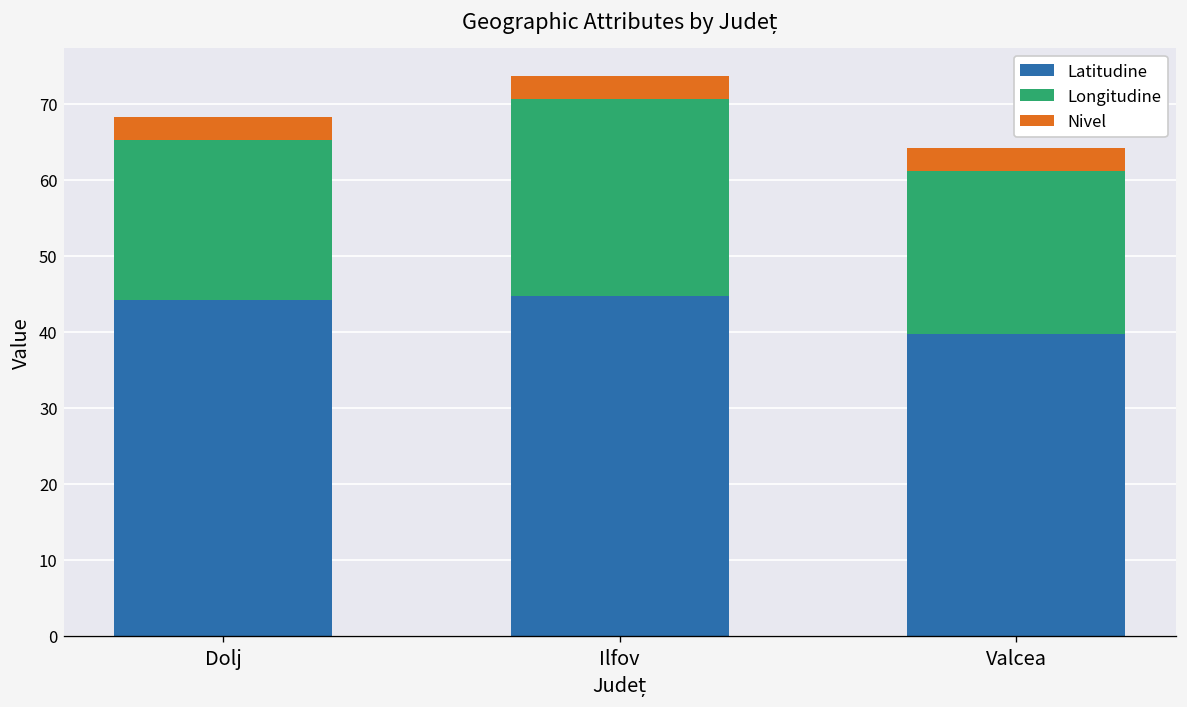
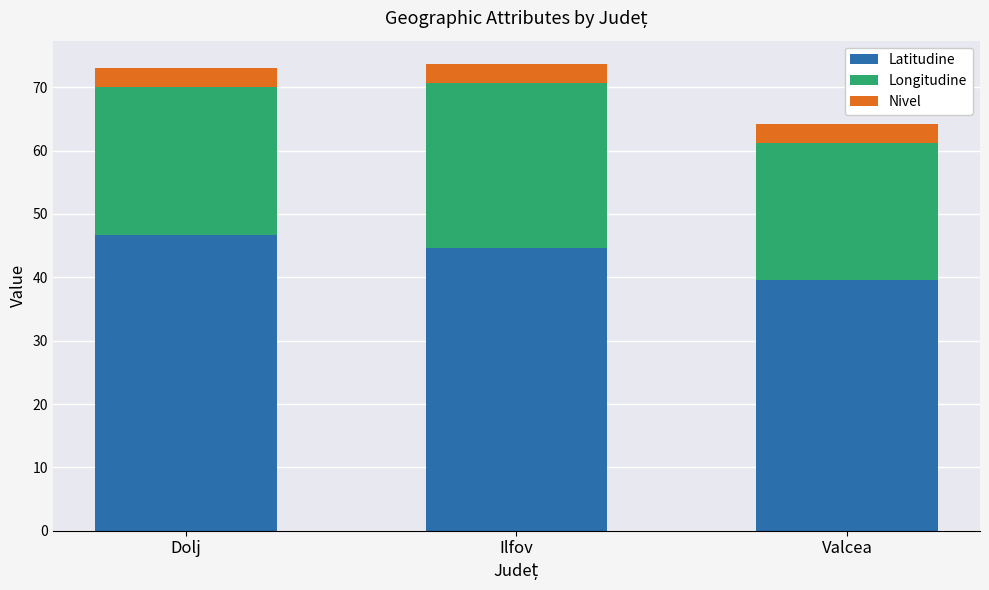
  {
    "Latitudine": {
-     "Dolj": 44,
+     "Dolj": 47,
      "Ilfov": 45,
      "Valcea": 40
    },
    "Longitudine": {
-     "Dolj": 21,
+     "Dolj": 23,
      "Ilfov": 26,
      "Valcea": 22
    },
    "Nivel": {
      "Dolj": 3,
      "Ilfov": 3,
      "Valcea": 3
    }
  }
